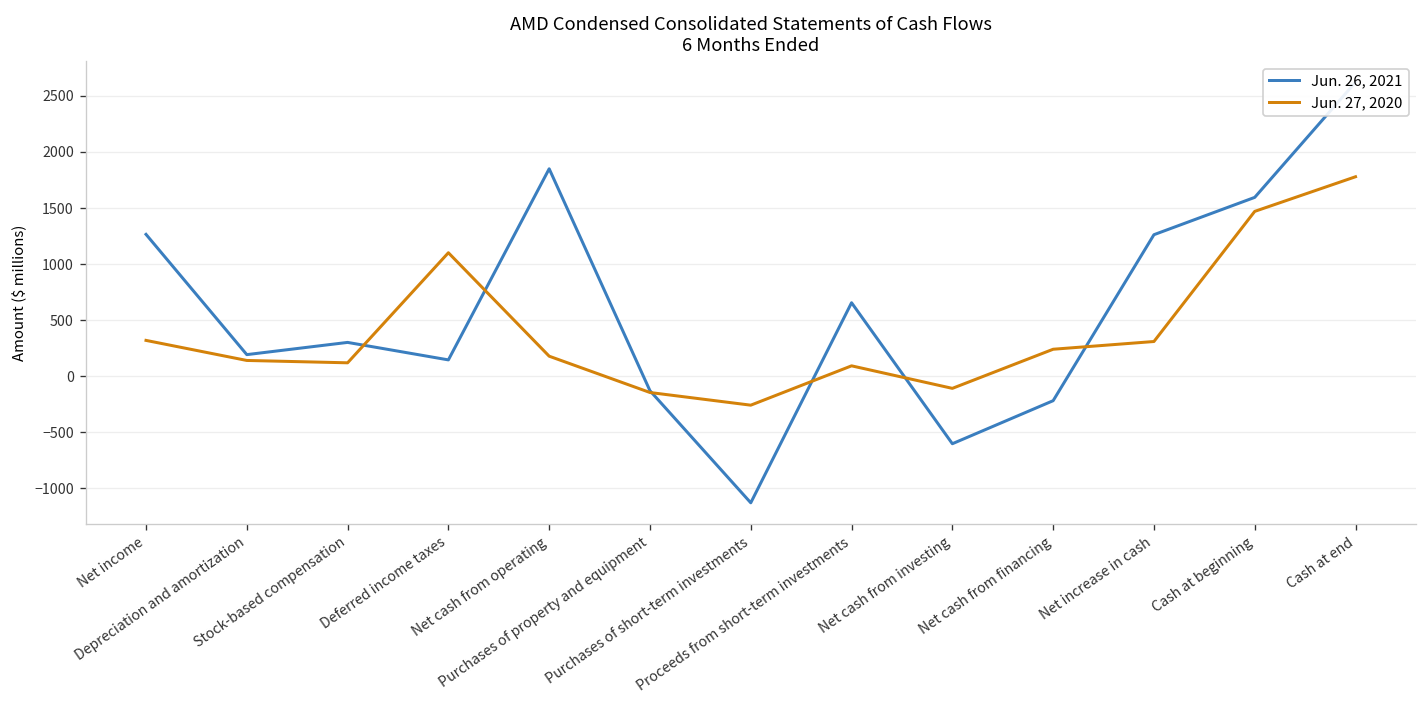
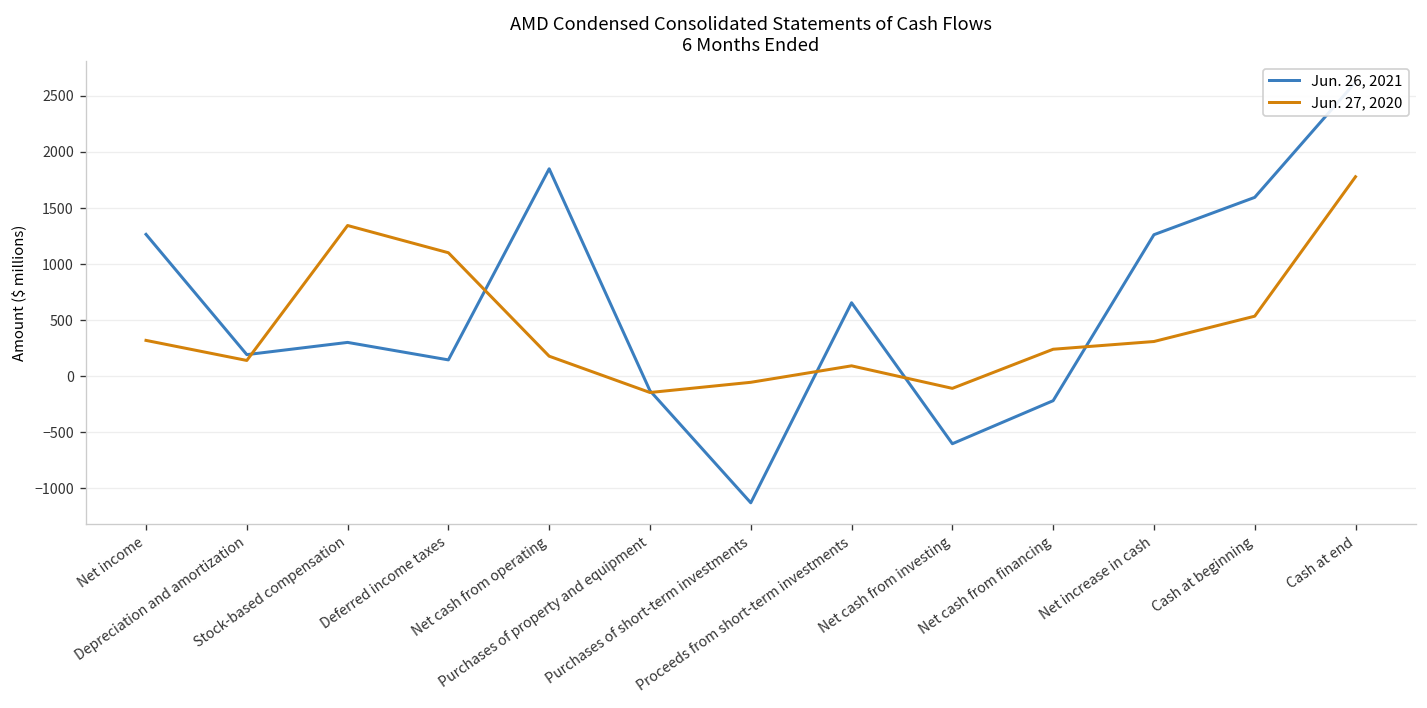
  {
    "Jun. 26, 2021": {
      "Net income": 1300,
      "Depreciation and amortization": 200,
      "Stock-based compensation": 300,
      "Deferred income taxes": 100,
      "Net cash from operating": 1900,
      "Purchases of short-term investments": -1100,
      "Proceeds from short-term investments": 700,
      "Net cash from investing": -600,
      "Net cash from financing": -200,
      "Net increase in cash": 1300,
      "Cash at beginning": 1600
    },
    "Jun. 27, 2020": {
      "Net income": 300,
      "Depreciation and amortization": 100,
-     "Stock-based compensation": 100,
+     "Stock-based compensation": 1300,
      "Deferred income taxes": 1100,
      "Net cash from operating": 200,
-     "Purchases of short-term investments": -300,
+     "Purchases of short-term investments": -100,
      "Proceeds from short-term investments": 100,
      "Net cash from investing": -100,
      "Net cash from financing": 200,
      "Net increase in cash": 300,
-     "Cash at beginning": 1500,
+     "Cash at beginning": 500,
      "Cash at end": 1800
    }
  }
